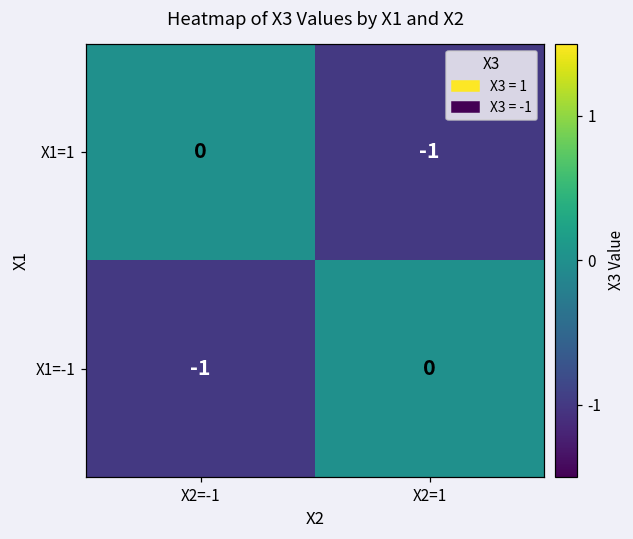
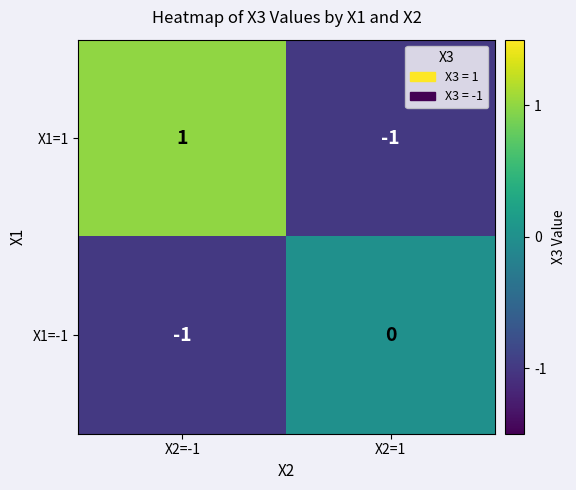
  {
    "X1=1": {
-     "X2=-1": 0,
+     "X2=-1": 1,
      "X2=1": -1
    },
    "X1=-1": {
      "X2=-1": -1,
      "X2=1": 0
    }
  }
